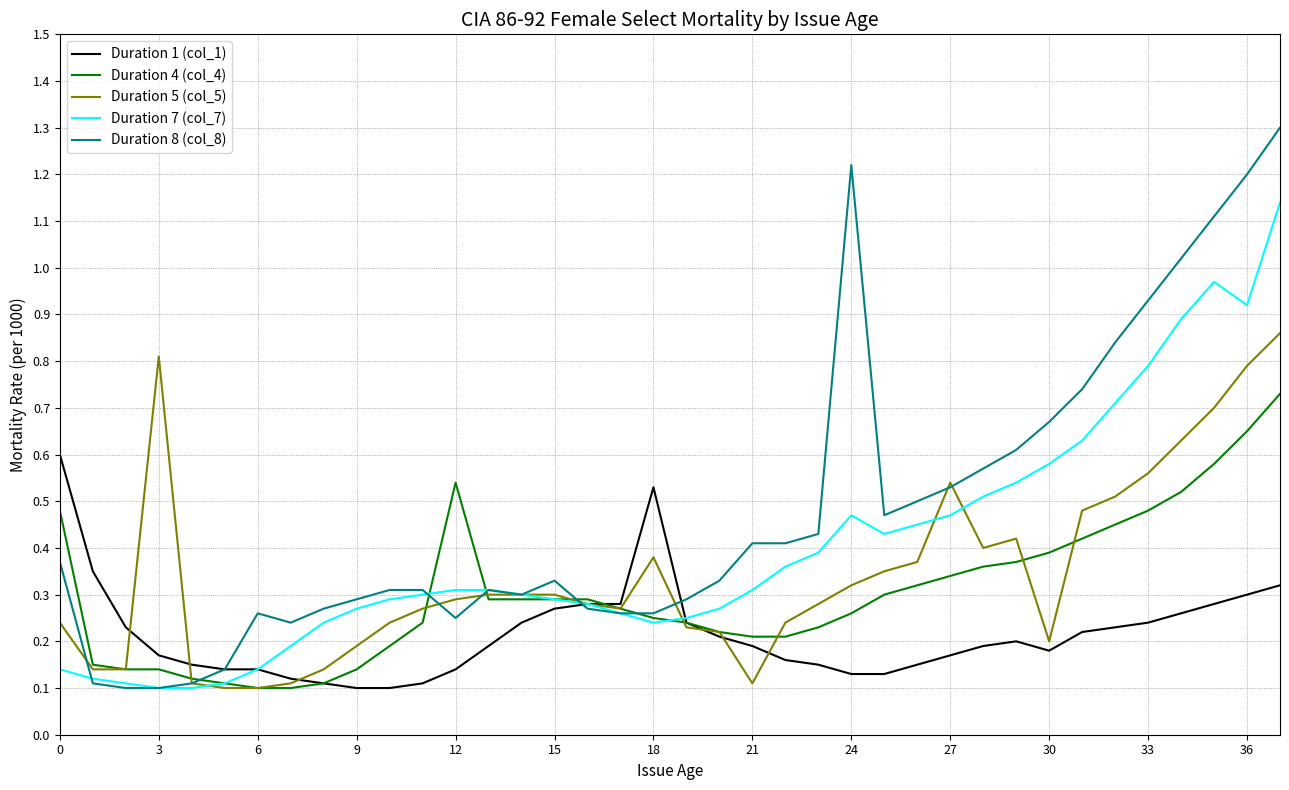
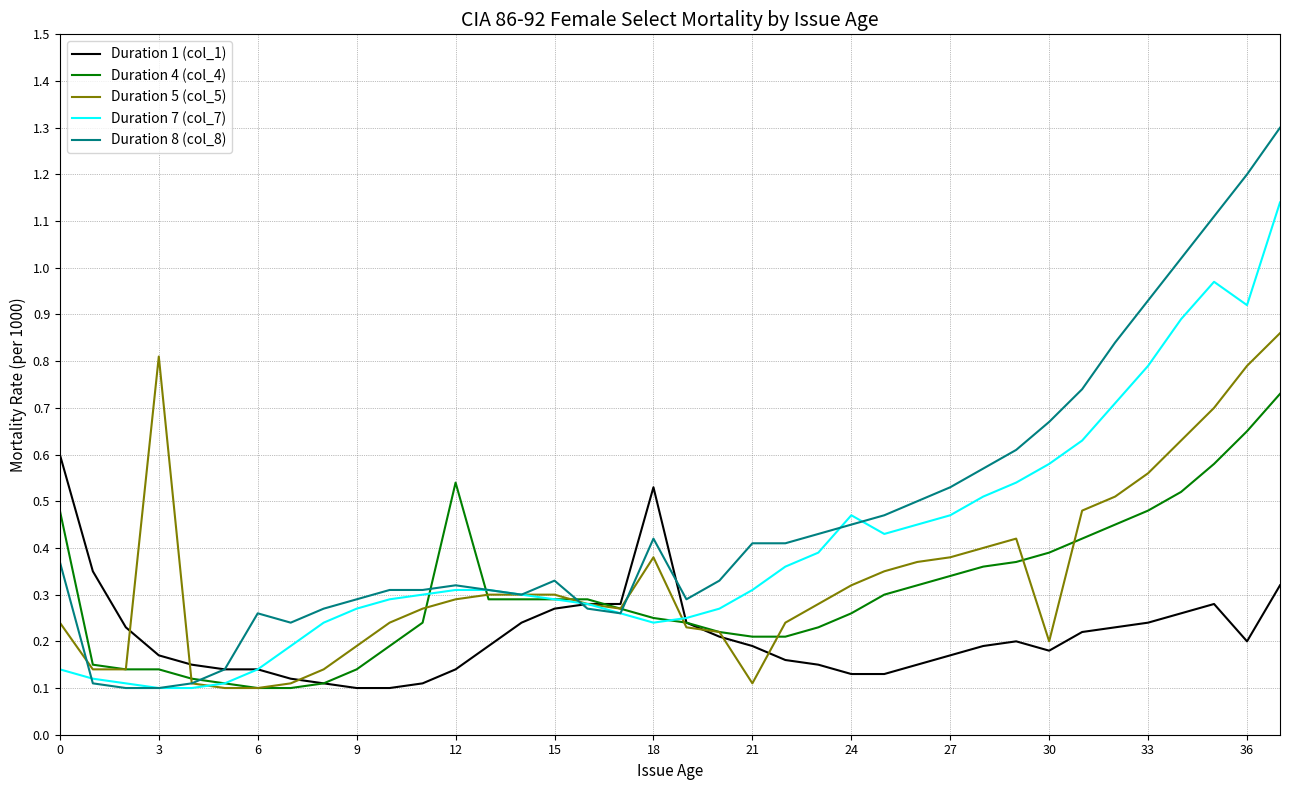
  {
    "Duration 1 (col_1)": {
      "0": 0.6,
      "3": 0.17,
      "9": 0.1,
      "12": 0.14,
      "15": 0.27,
      "18": 0.53,
      "21": 0.19,
      "24": 0.13,
      "27": 0.17,
      "30": 0.18,
      "33": 0.24,
-     "36": 0.3
+     "36": 0.2
    },
    "Duration 4 (col_4)": {
      "0": 0.48,
      "3": 0.14,
      "9": 0.14,
      "12": 0.54,
      "18": 0.25,
      "21": 0.21,
      "24": 0.26,
      "27": 0.34,
      "30": 0.39,
      "33": 0.48,
      "36": 0.65
    },
    "Duration 5 (col_5)": {
      "0": 0.24,
      "3": 0.81,
      "9": 0.19,
      "12": 0.29,
      "15": 0.30,
      "18": 0.38,
      "21": 0.11,
      "24": 0.32,
-     "27": 0.54,
+     "27": 0.38,
      "30": 0.20,
      "33": 0.56,
      "36": 0.79
    },
    "Duration 7 (col_7)": {
      "0": 0.14,
      "9": 0.27,
      "12": 0.31,
      "18": 0.24,
      "21": 0.31,
      "24": 0.47,
      "27": 0.47,
      "30": 0.58,
      "33": 0.79,
      "36": 0.92
    },
    "Duration 8 (col_8)": {
      "0": 0.37,
      "6": 0.26,
      "9": 0.29,
-     "12": 0.25,
+     "12": 0.32,
      "15": 0.33,
-     "18": 0.26,
+     "18": 0.42,
      "21": 0.41,
-     "24": 1.22,
+     "24": 0.45,
      "27": 0.53,
      "30": 0.67,
      "33": 0.93,
      "36": 1.20
    }
  }
